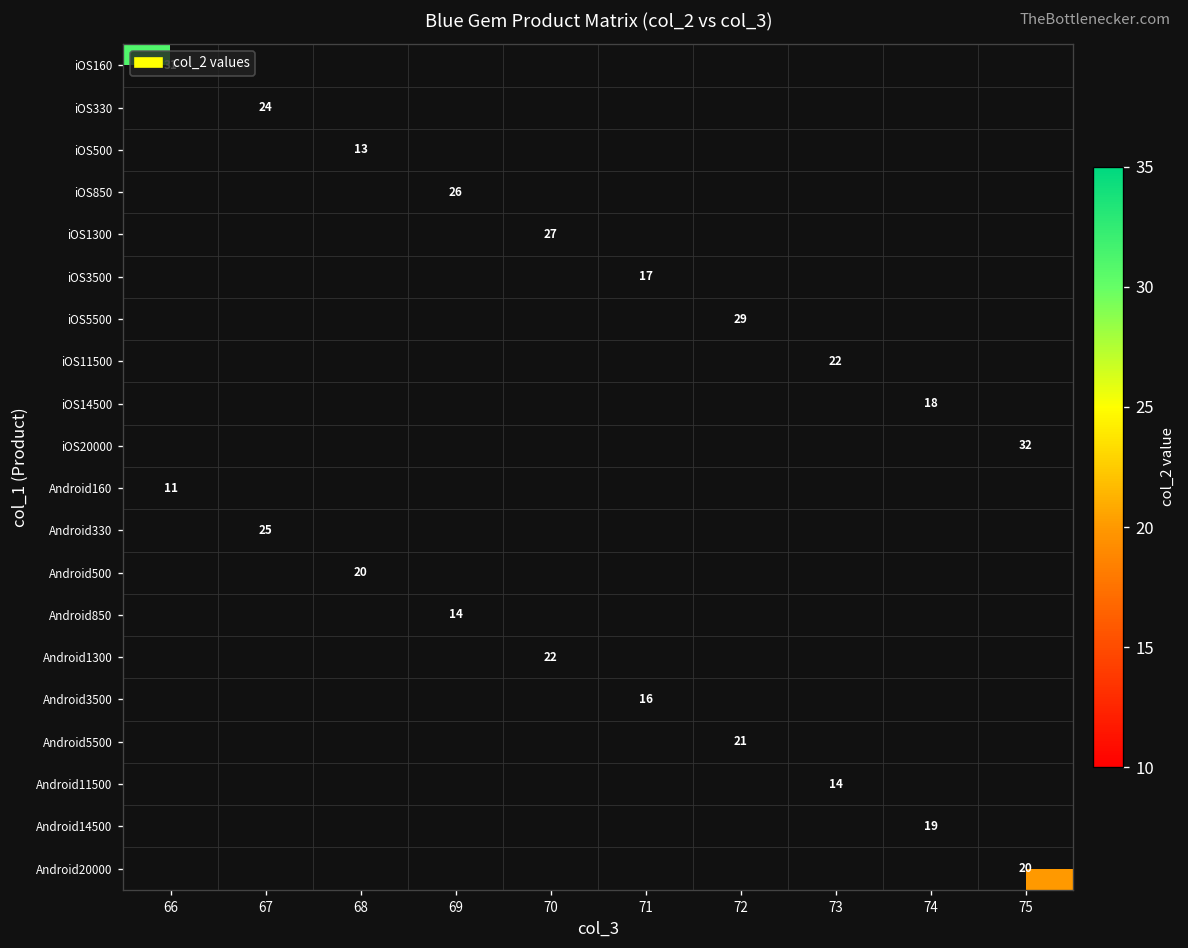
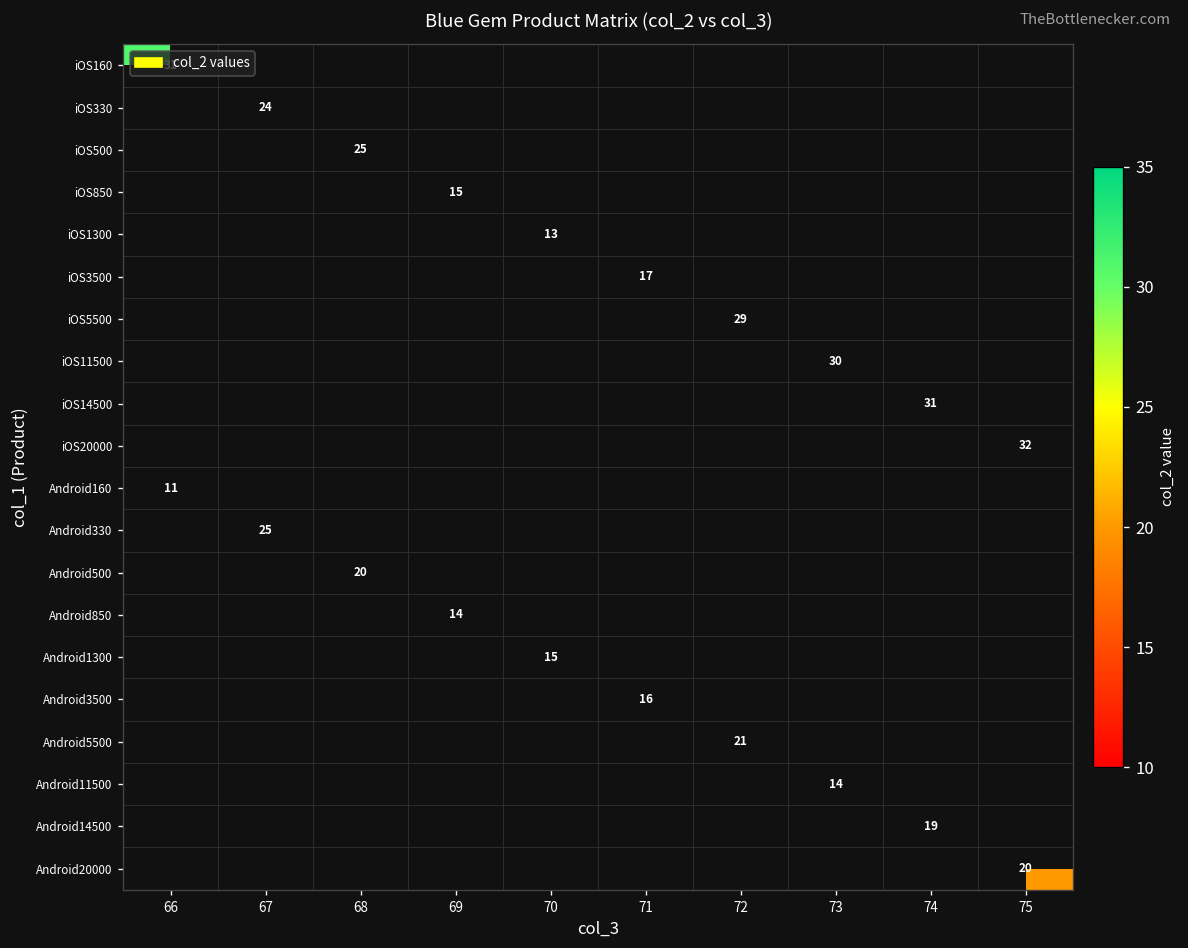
  {
    "iOS330": {
      "67": 24
    },
    "iOS500": {
-     "68": 13
+     "68": 25
    },
    "iOS850": {
-     "69": 26
+     "69": 15
    },
    "iOS1300": {
-     "70": 27
+     "70": 13
    },
    "iOS3500": {
      "71": 17
    },
    "iOS5500": {
      "72": 29
    },
    "iOS11500": {
-     "73": 22
+     "73": 30
    },
    "iOS14500": {
-     "74": 18
+     "74": 31
    },
    "iOS20000": {
      "75": 32
    },
    "Android160": {
      "66": 11
    },
    "Android330": {
      "67": 25
    },
    "Android500": {
      "68": 20
    },
    "Android850": {
      "69": 14
    },
    "Android1300": {
-     "70": 22
+     "70": 15
    },
    "Android3500": {
      "71": 16
    },
    "Android5500": {
      "72": 21
    },
    "Android11500": {
      "73": 14
    },
    "Android14500": {
      "74": 19
    },
    "Android20000": {
      "75": 20
    }
  }
